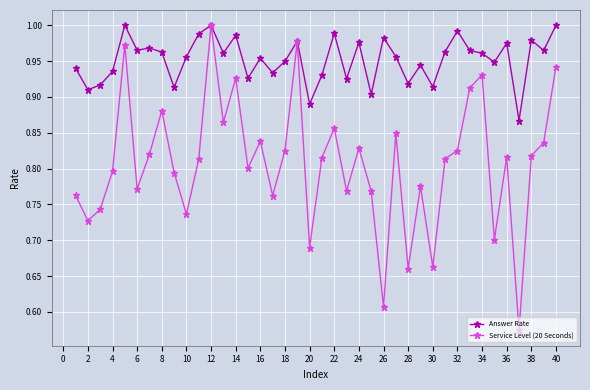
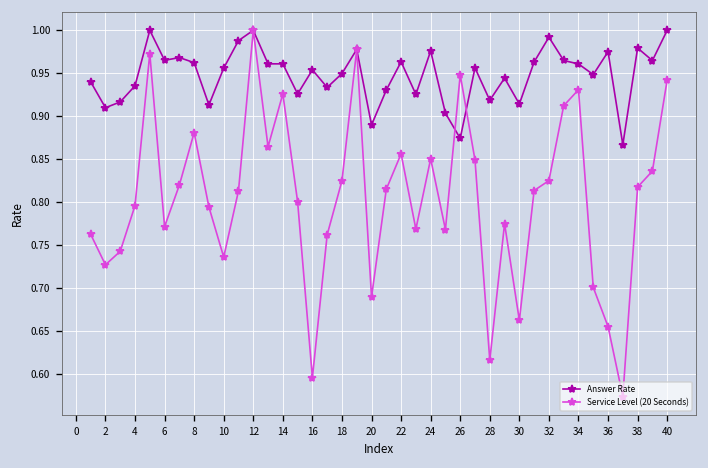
  {
    "Answer Rate": {
      "2": 0.91,
      "4": 0.94,
      "6": 0.97,
      "8": 0.96,
      "10": 0.96,
-     "14": 0.99,
+     "14": 0.96,
      "16": 0.95,
      "18": 0.95,
      "20": 0.89,
-     "22": 0.99,
+     "22": 0.96,
      "24": 0.98,
-     "26": 0.98,
+     "26": 0.87,
      "28": 0.92,
      "30": 0.91,
      "32": 0.99,
      "34": 0.96,
      "36": 0.98,
      "38": 0.98,
      "40": 1.00
    },
    "Service Level (20 Seconds)": {
      "2": 0.73,
      "4": 0.80,
      "6": 0.77,
      "8": 0.88,
      "10": 0.74,
      "14": 0.93,
-     "16": 0.84,
+     "16": 0.60,
      "18": 0.83,
      "20": 0.69,
      "22": 0.86,
-     "24": 0.83,
-     "26": 0.61,
-     "28": 0.66,
+     "24": 0.85,
+     "26": 0.95,
+     "28": 0.62,
      "30": 0.66,
      "32": 0.83,
      "34": 0.93,
-     "36": 0.82,
+     "36": 0.66,
      "38": 0.82,
      "40": 0.94
    }
  }
